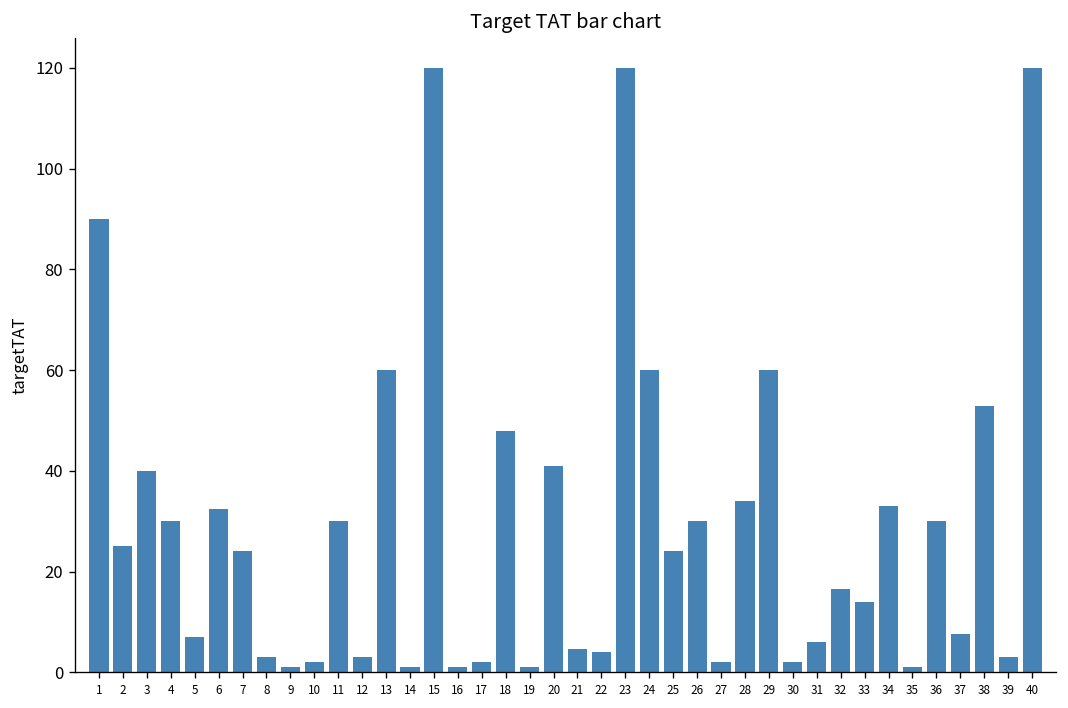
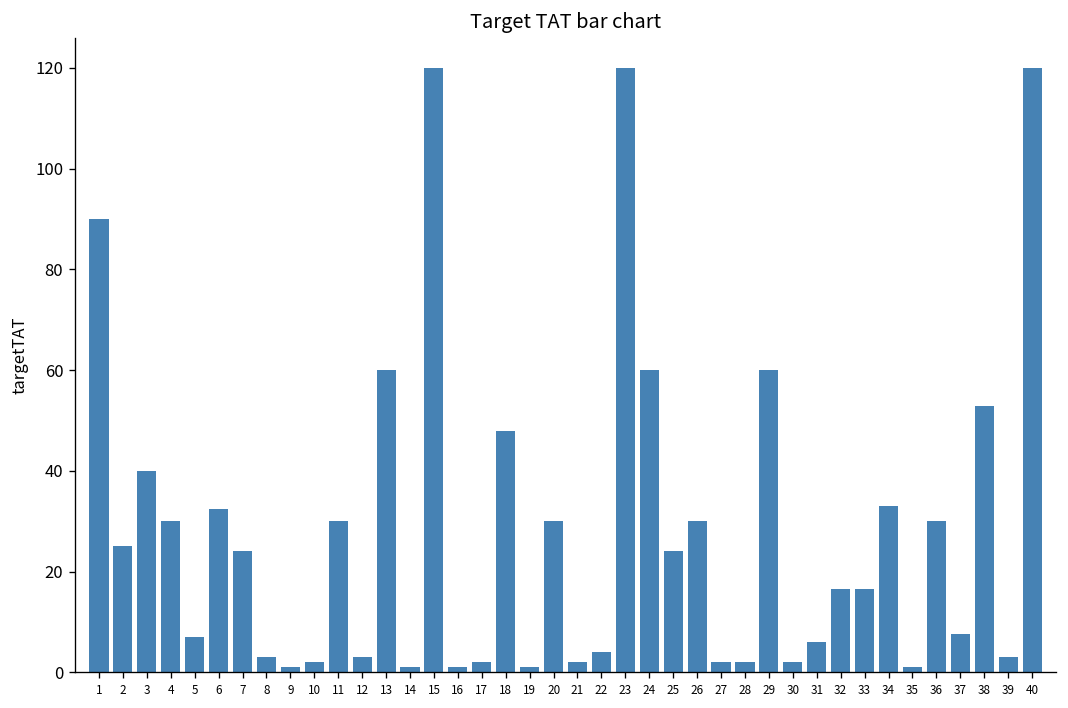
  {
    "1": 90,
    "2": 25,
    "3": 40,
    "4": 30,
    "5": 7,
    "6": 32,
    "7": 24,
    "8": 3,
    "9": 1,
    "10": 2,
    "11": 30,
    "12": 3,
    "13": 60,
    "14": 1,
    "15": 120,
    "16": 1,
    "17": 2,
    "18": 48,
    "19": 1,
-   "20": 41,
-   "21": 5,
+   "20": 30,
+   "21": 2,
    "22": 4,
    "23": 120,
    "24": 60,
    "25": 24,
    "26": 30,
    "27": 2,
-   "28": 34,
+   "28": 2,
    "29": 60,
    "30": 2,
    "31": 6,
    "32": 17,
-   "33": 14,
+   "33": 17,
    "34": 33,
    "35": 1,
    "36": 30,
    "37": 8,
    "38": 53,
    "39": 3,
    "40": 120
  }
